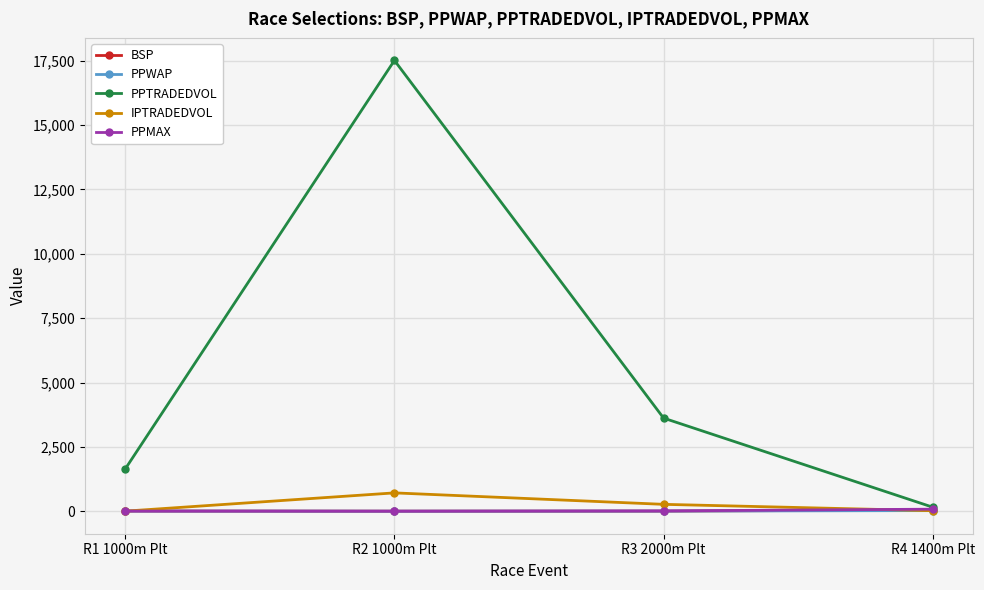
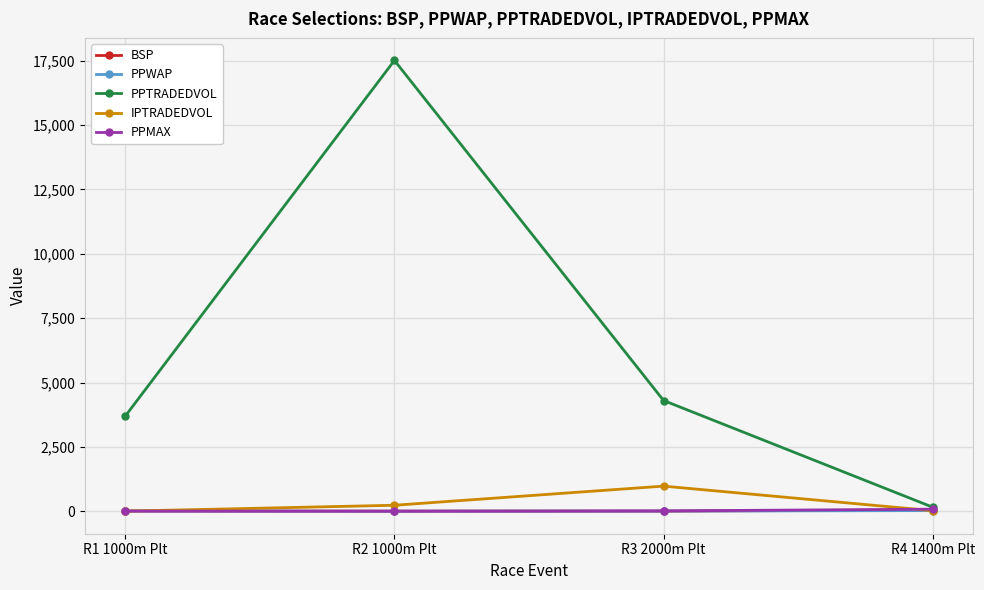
  {
    "PPTRADEDVOL": {
-     "R1 1000m Plt": "1,600",
+     "R1 1000m Plt": "3,700",
      "R2 1000m Plt": "17,500",
-     "R3 2000m Plt": "3,600"
+     "R3 2000m Plt": "4,300"
    },
    "IPTRADEDVOL": {
-     "R2 1000m Plt": "700",
-     "R3 2000m Plt": "300"
+     "R2 1000m Plt": "200",
+     "R3 2000m Plt": "1,000"
    }
  }
